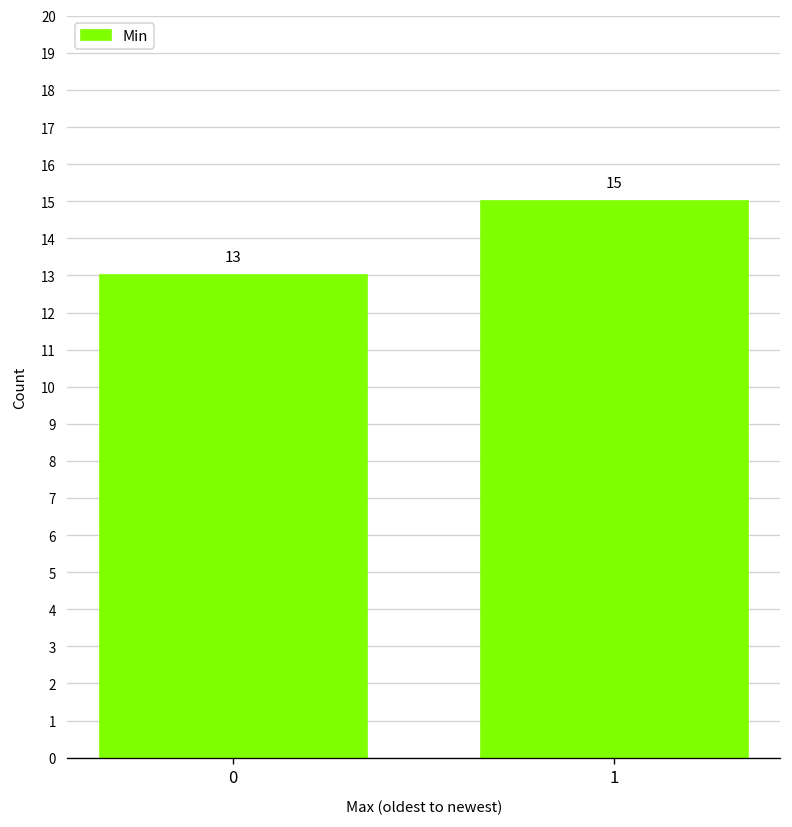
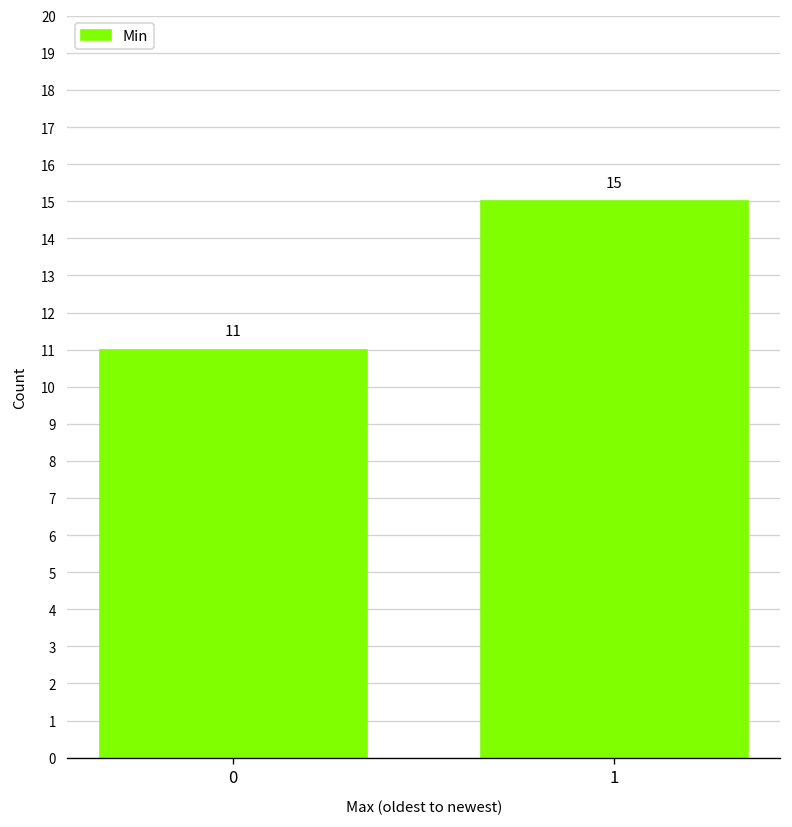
  {
-   "0": 13,
+   "0": 11,
    "1": 15
  }
